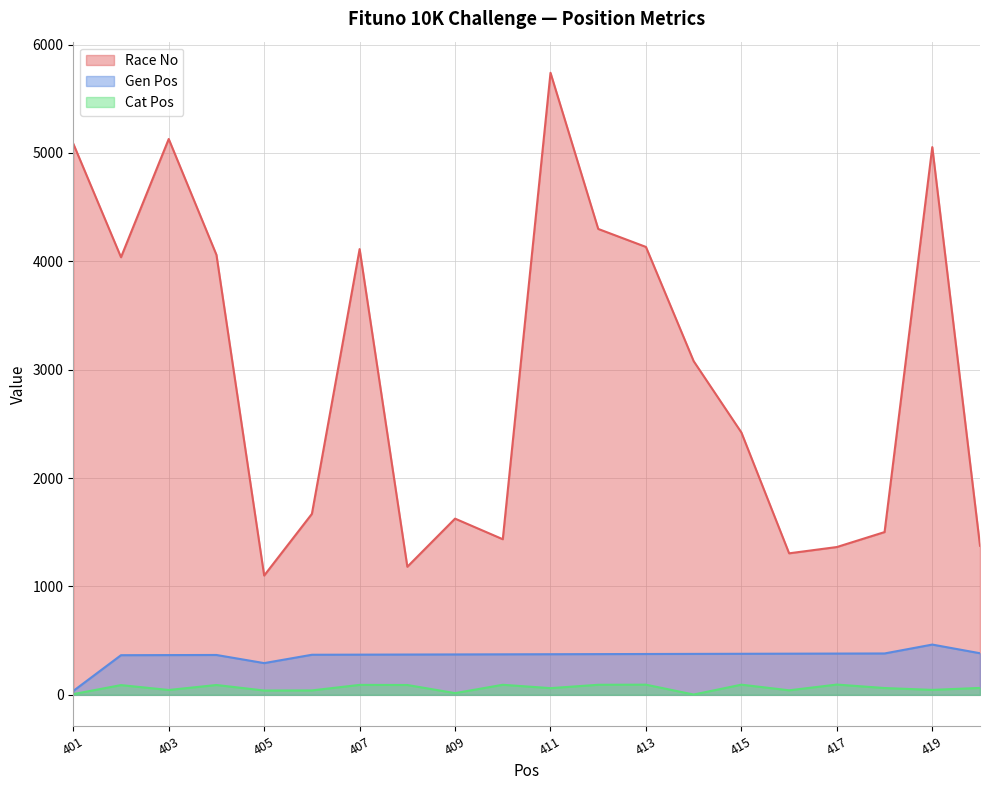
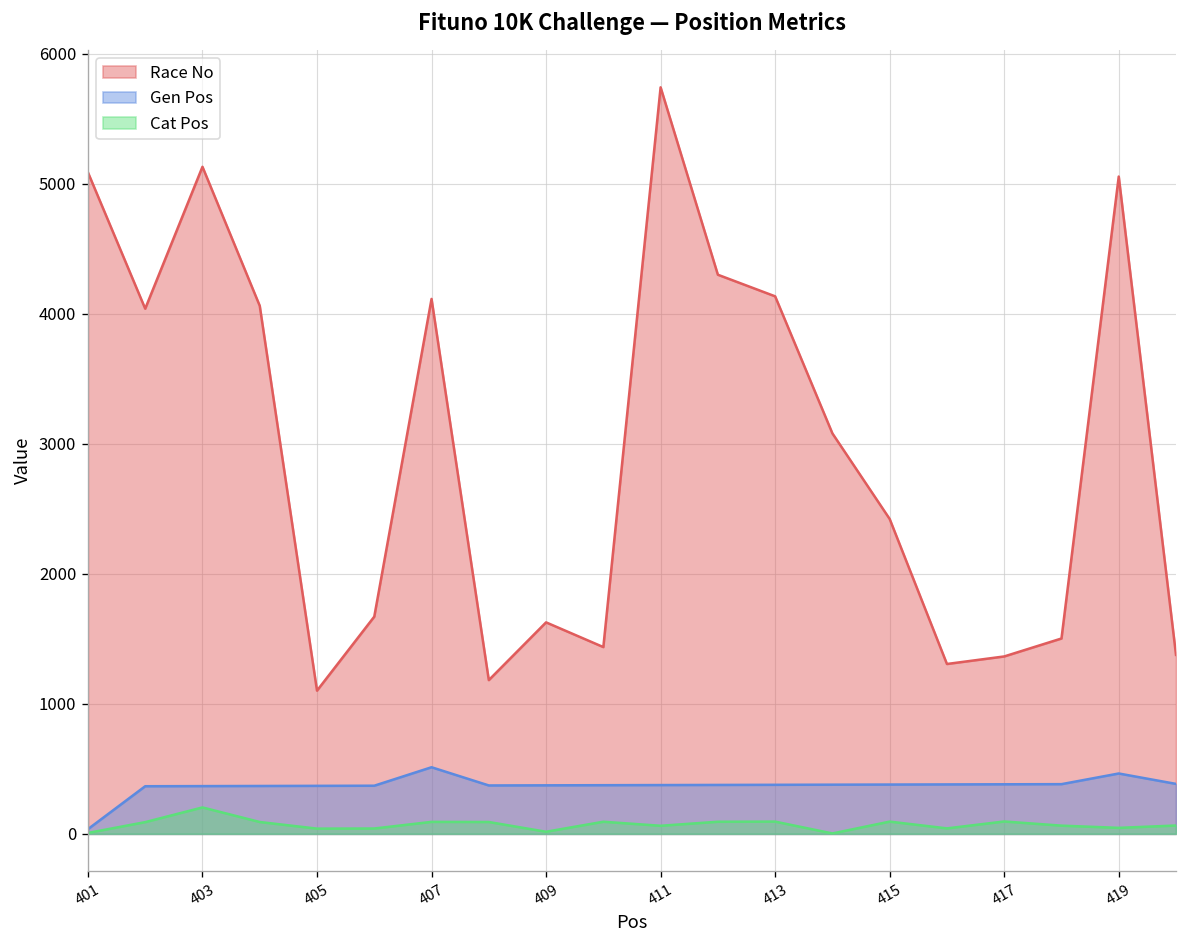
  {
    "Race No": {
      "401": 5090,
      "403": 5130,
      "405": 1100,
      "407": 4110,
      "409": 1630,
      "411": 5740,
      "413": 4130,
      "415": 2420,
      "417": 1360,
      "419": 5050
    },
    "Gen Pos": {
      "401": 40,
      "403": 370,
-     "405": 290,
-     "407": 370,
+     "405": 370,
+     "407": 510,
      "409": 370,
      "411": 380,
      "413": 380,
      "415": 380,
      "417": 380,
      "419": 460
    },
    "Cat Pos": {
      "401": 10,
-     "403": 50,
+     "403": 200,
      "405": 40,
      "407": 90,
      "409": 20,
      "411": 60,
      "413": 90,
      "415": 90,
      "417": 100,
      "419": 50
    }
  }
